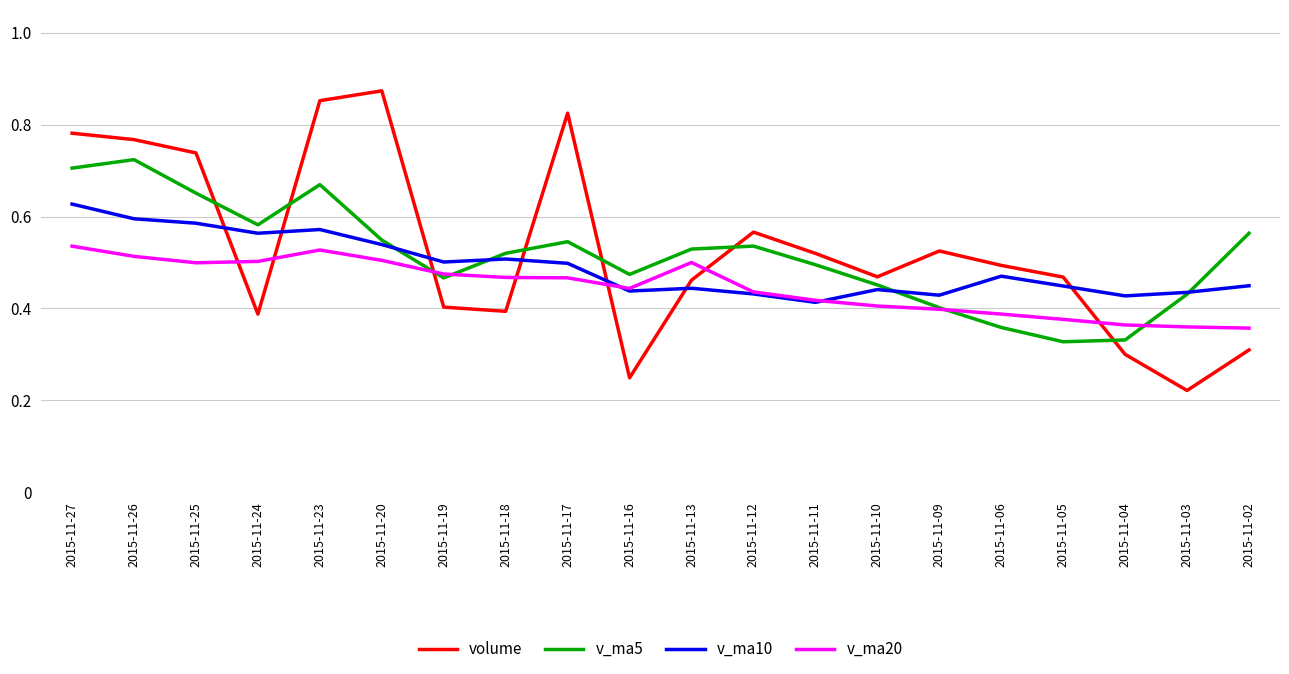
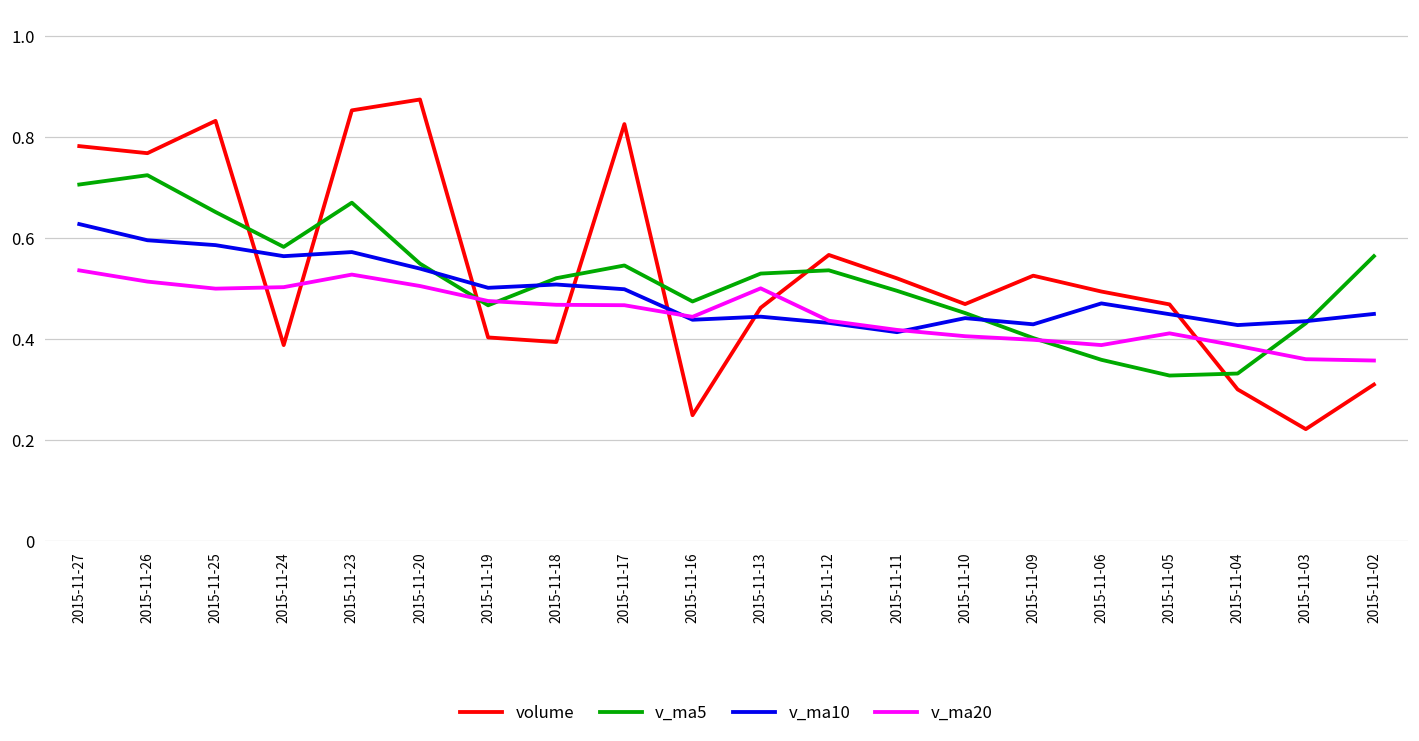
  {
    "volume": {
      "2015-11-27": 0.78,
      "2015-11-26": 0.77,
-     "2015-11-25": 0.74,
+     "2015-11-25": 0.83,
      "2015-11-24": 0.39,
      "2015-11-23": 0.85,
      "2015-11-20": 0.87,
      "2015-11-19": 0.40,
      "2015-11-18": 0.39,
      "2015-11-17": 0.83,
      "2015-11-16": 0.25,
      "2015-11-13": 0.46,
      "2015-11-12": 0.57,
      "2015-11-11": 0.52,
      "2015-11-10": 0.47,
      "2015-11-09": 0.53,
      "2015-11-06": 0.49,
      "2015-11-05": 0.47,
      "2015-11-04": 0.30,
      "2015-11-03": 0.22,
      "2015-11-02": 0.31
    },
    "v_ma5": {
      "2015-11-27": 0.71,
      "2015-11-26": 0.72,
      "2015-11-25": 0.65,
      "2015-11-24": 0.58,
      "2015-11-23": 0.67,
      "2015-11-20": 0.55,
      "2015-11-19": 0.47,
      "2015-11-18": 0.52,
      "2015-11-17": 0.55,
      "2015-11-16": 0.47,
      "2015-11-13": 0.53,
      "2015-11-12": 0.54,
      "2015-11-11": 0.50,
      "2015-11-10": 0.45,
      "2015-11-06": 0.36,
      "2015-11-05": 0.33,
      "2015-11-04": 0.33,
      "2015-11-02": 0.56
    },
    "v_ma10": {
      "2015-11-27": 0.63,
      "2015-11-26": 0.60,
      "2015-11-25": 0.59,
      "2015-11-24": 0.56,
      "2015-11-23": 0.57,
      "2015-11-20": 0.54,
      "2015-11-19": 0.50,
      "2015-11-18": 0.51,
      "2015-11-17": 0.50,
      "2015-11-16": 0.44,
      "2015-11-13": 0.44,
      "2015-11-10": 0.44,
      "2015-11-09": 0.43,
      "2015-11-06": 0.47,
      "2015-11-05": 0.45,
      "2015-11-04": 0.43,
      "2015-11-02": 0.45
    },
    "v_ma20": {
      "2015-11-27": 0.54,
      "2015-11-26": 0.51,
      "2015-11-25": 0.50,
      "2015-11-24": 0.50,
      "2015-11-23": 0.53,
      "2015-11-20": 0.50,
      "2015-11-19": 0.47,
      "2015-11-18": 0.47,
      "2015-11-17": 0.47,
      "2015-11-16": 0.44,
      "2015-11-13": 0.50,
      "2015-11-10": 0.41,
      "2015-11-06": 0.39,
-     "2015-11-05": 0.38,
-     "2015-11-04": 0.36,
+     "2015-11-05": 0.41,
+     "2015-11-04": 0.39,
      "2015-11-03": 0.36,
      "2015-11-02": 0.36
    }
  }
